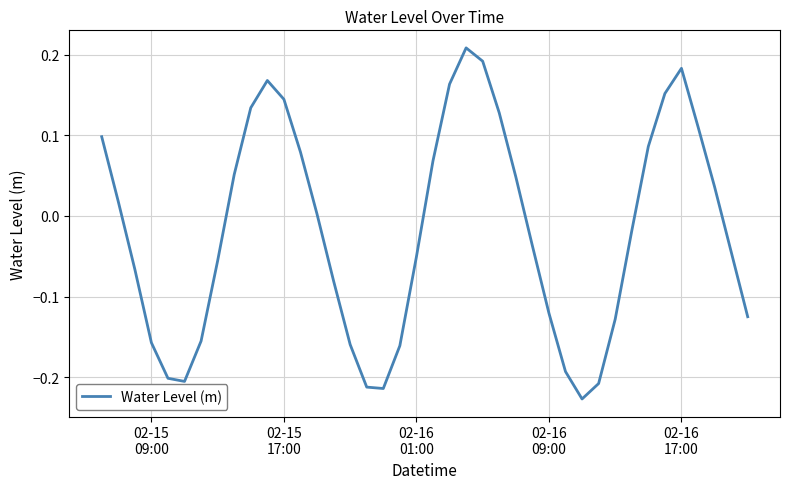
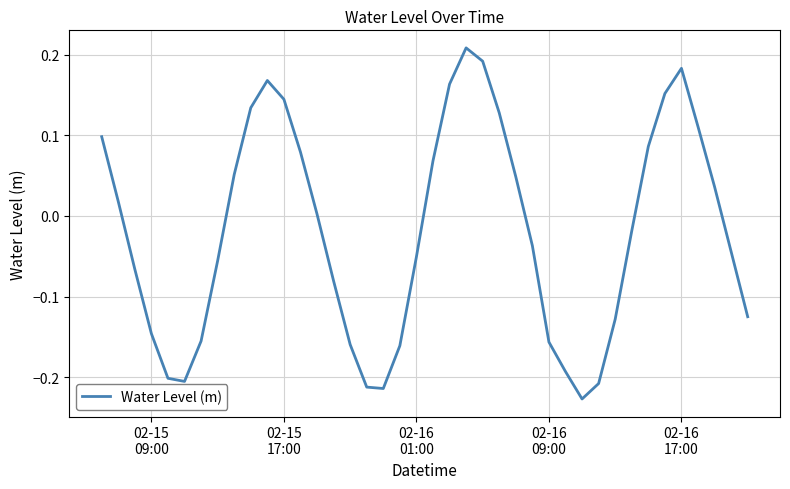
  {
-   "02-15 09:00": -0.16,
+   "02-15 09:00": -0.15,
    "02-15 17:00": 0.14,
    "02-16 01:00": -0.05,
-   "02-16 09:00": -0.12,
+   "02-16 09:00": -0.16,
    "02-16 17:00": 0.18
  }
